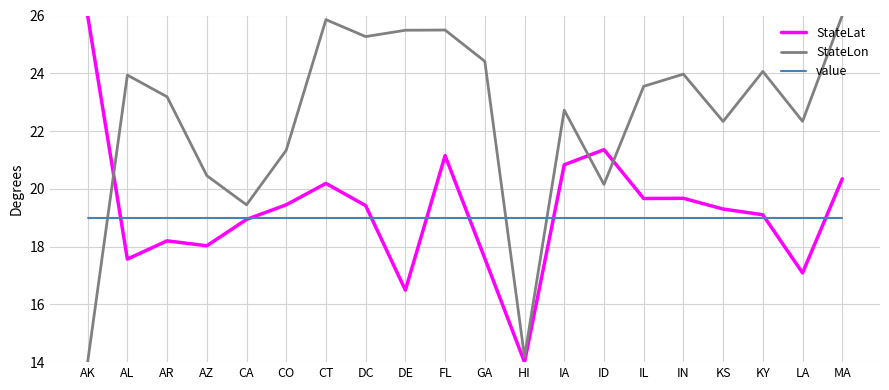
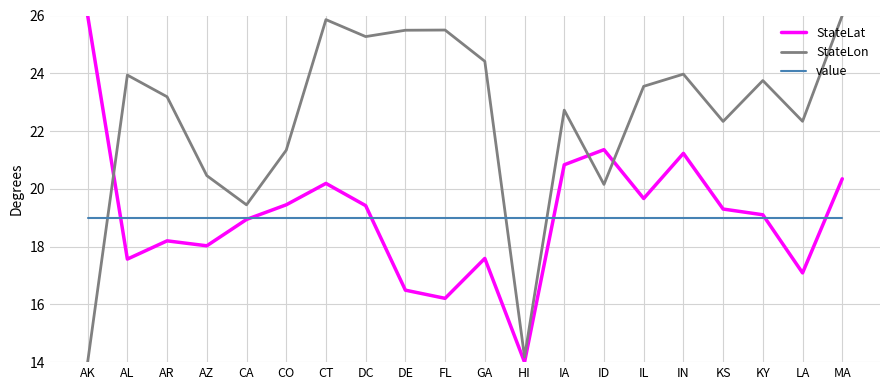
  {
    "StateLat": {
      "AK": 26.0,
      "AL": 17.6,
      "AR": 18.2,
      "AZ": 18.0,
      "CO": 19.4,
      "CT": 20.2,
      "DC": 19.4,
      "DE": 16.5,
-     "FL": 21.1,
+     "FL": 16.2,
      "GA": 17.6,
      "HI": 14.0,
      "IA": 20.8,
      "ID": 21.4,
      "IL": 19.7,
-     "IN": 19.7,
+     "IN": 21.2,
      "KS": 19.3,
      "KY": 19.1,
      "LA": 17.1,
      "MA": 20.3
    },
    "StateLon": {
      "AK": 14.0,
      "AL": 23.9,
      "AR": 23.2,
      "AZ": 20.5,
      "CA": 19.4,
      "CO": 21.3,
      "CT": 25.9,
      "DC": 25.3,
      "DE": 25.5,
      "FL": 25.5,
      "GA": 24.4,
      "HI": 14.2,
      "IA": 22.7,
      "ID": 20.2,
      "IL": 23.5,
      "IN": 24.0,
      "KS": 22.3,
-     "KY": 24.1,
+     "KY": 23.7,
      "LA": 22.3,
      "MA": 26.0
    },
    "value": {
      "AK": 19.0,
      "AL": 19.0,
      "AR": 19.0,
      "AZ": 19.0,
      "CO": 19.0,
      "CT": 19.0,
      "DC": 19.0,
      "DE": 19.0,
      "FL": 19.0,
      "GA": 19.0,
      "HI": 19.0,
      "IA": 19.0,
      "ID": 19.0,
      "IL": 19.0,
      "IN": 19.0,
      "KS": 19.0,
      "KY": 19.0,
      "LA": 19.0,
      "MA": 19.0
    }
  }
